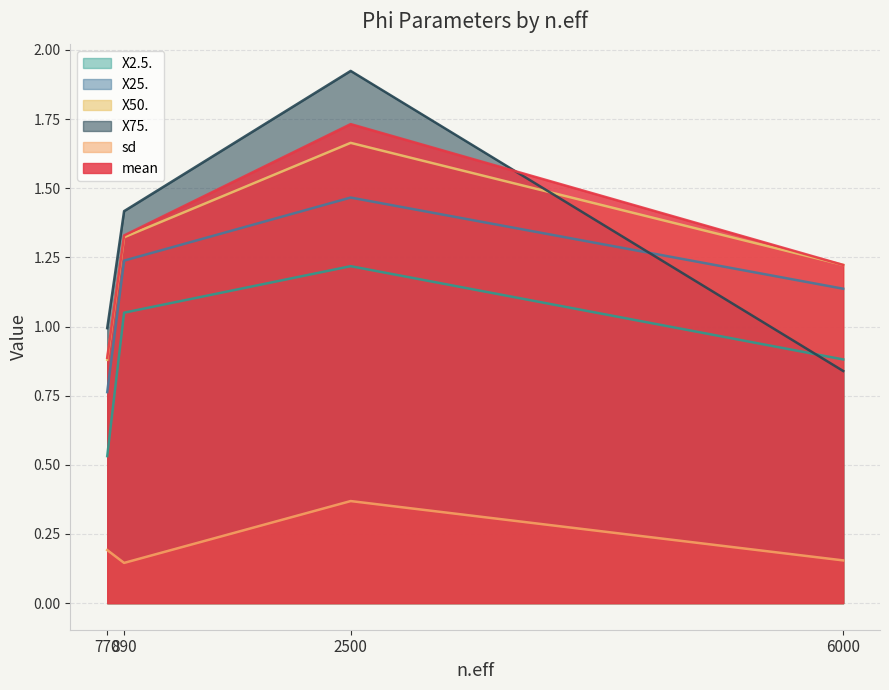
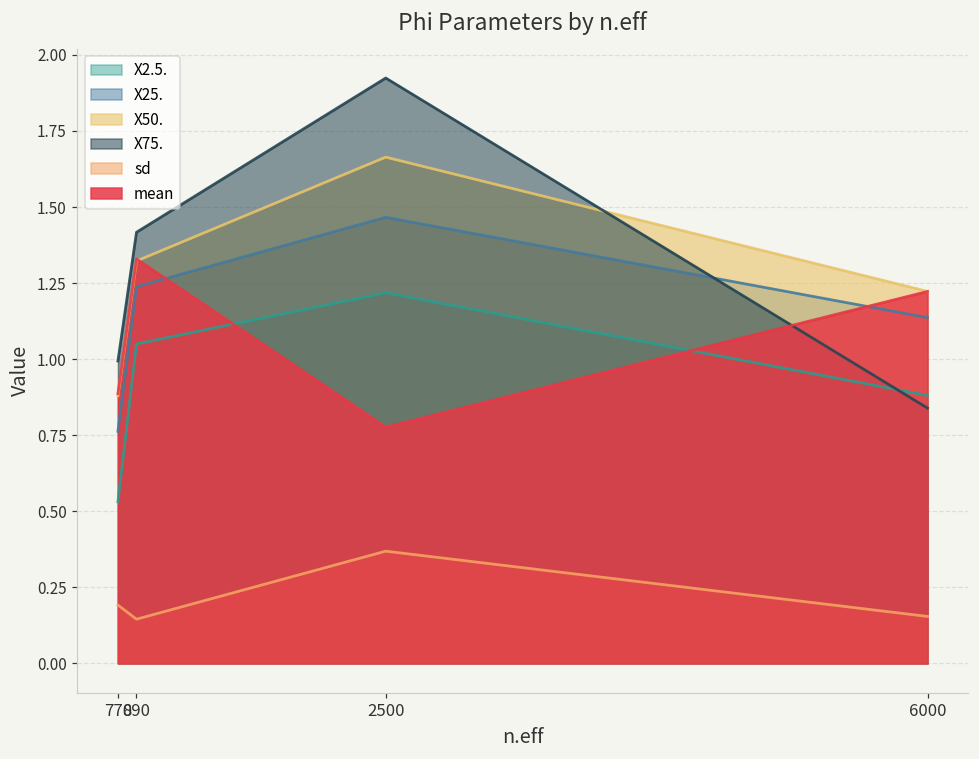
  {
    "X75.": {
      "2500": 1.92,
      "6000": 0.84
    },
    "mean": {
-     "2500": 1.73
+     "2500": 0.78
    }
  }
